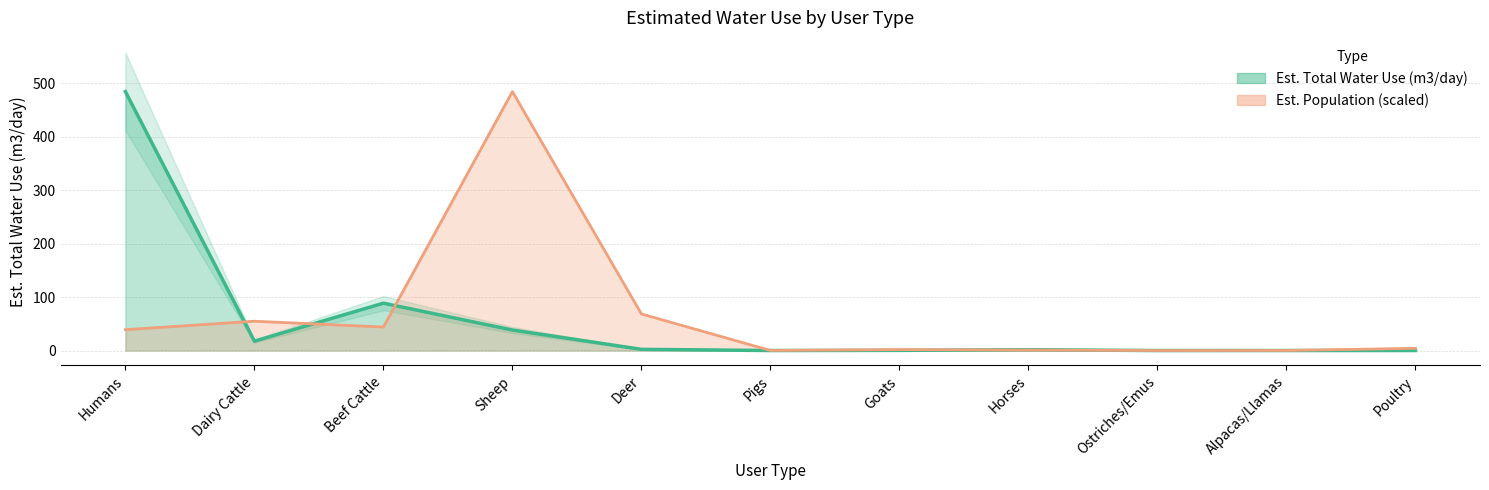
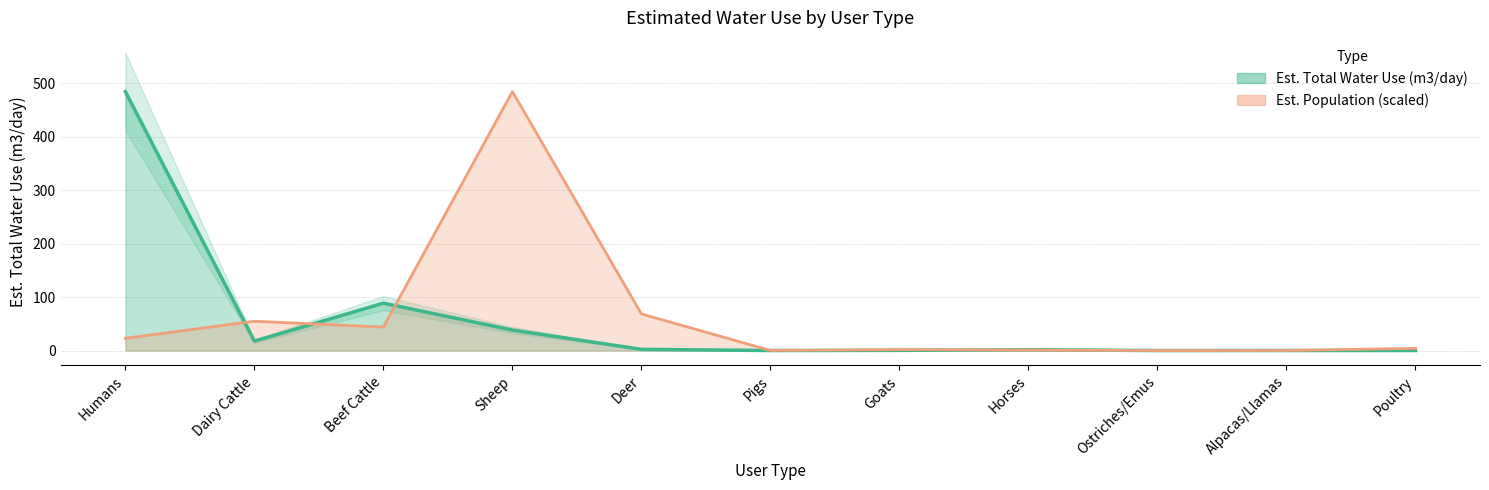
  {
    "Est. Population (scaled)": {
-     "Humans": 40,
+     "Humans": 20,
      "Dairy Cattle": 50,
      "Beef Cattle": 40,
      "Sheep": 480,
      "Deer": 70
    }
  }
